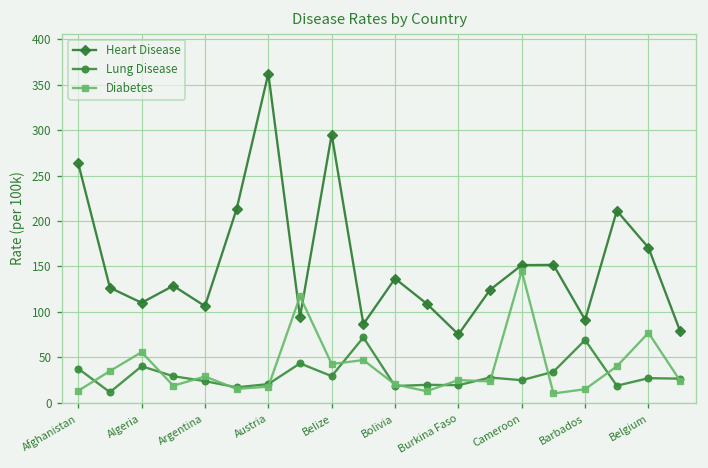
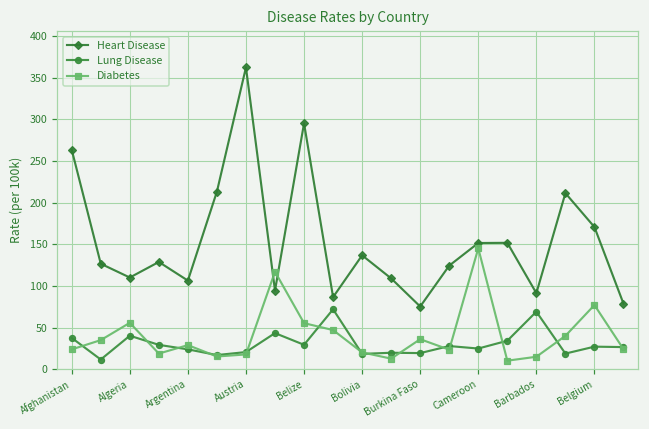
  {
    "Diabetes": {
-     "Afghanistan": 10,
+     "Afghanistan": 20,
      "Algeria": 60,
      "Argentina": 30,
-     "Belize": 40,
-     "Burkina Faso": 30,
+     "Belize": 60,
+     "Burkina Faso": 40,
      "Cameroon": 150,
      "Barbados": 10,
      "Belgium": 80
    }
  }
